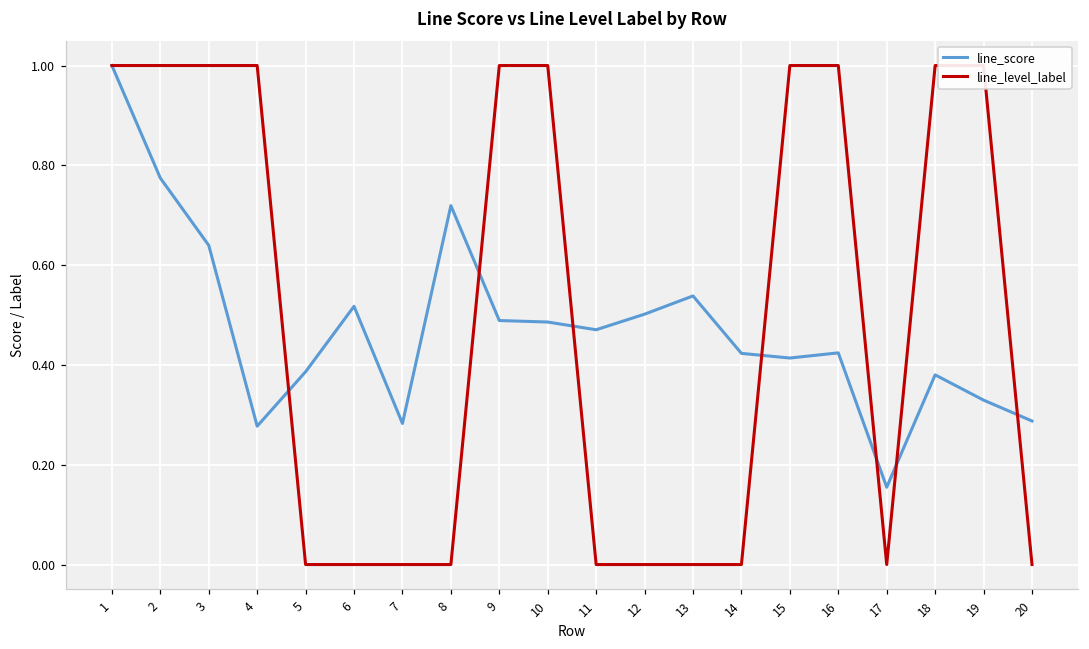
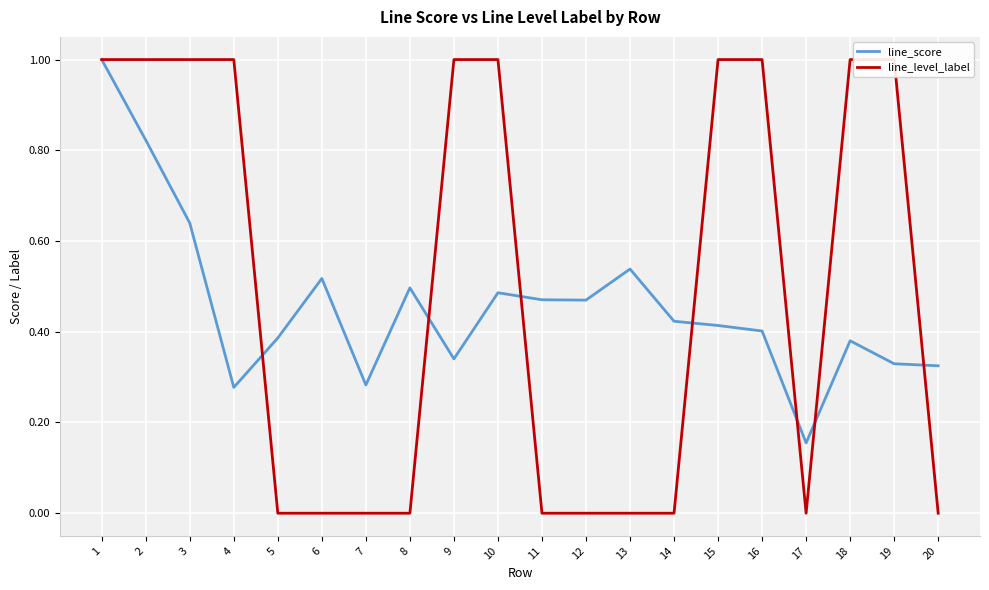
  {
    "line_score": {
-     "2": 0.77,
+     "2": 0.82,
      "3": 0.64,
      "4": 0.28,
      "5": 0.39,
      "6": 0.52,
      "7": 0.28,
-     "8": 0.72,
-     "9": 0.49,
+     "8": 0.50,
+     "9": 0.34,
      "10": 0.49,
      "11": 0.47,
-     "12": 0.50,
+     "12": 0.47,
      "13": 0.54,
      "14": 0.42,
      "15": 0.41,
-     "16": 0.42,
+     "16": 0.40,
      "17": 0.15,
      "18": 0.38,
      "19": 0.33,
-     "20": 0.29
+     "20": 0.32
    },
    "line_level_label": {
      "2": 1.00,
      "3": 1.00,
      "4": 1.00,
      "5": 0.00,
      "6": 0.00,
      "7": 0.00,
      "8": 0.00,
      "9": 1.00,
      "10": 1.00,
      "11": 0.00,
      "12": 0.00,
      "13": 0.00,
      "14": 0.00,
      "15": 1.00,
      "16": 1.00,
      "17": 0.00,
      "18": 1.00,
      "20": 0.00
    }
  }
